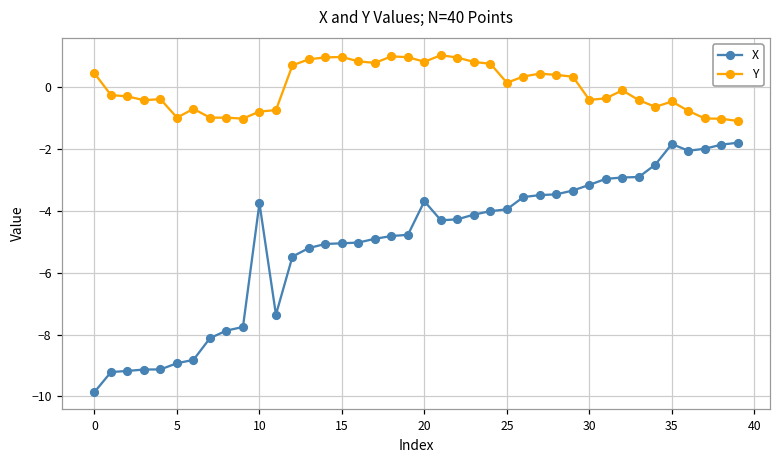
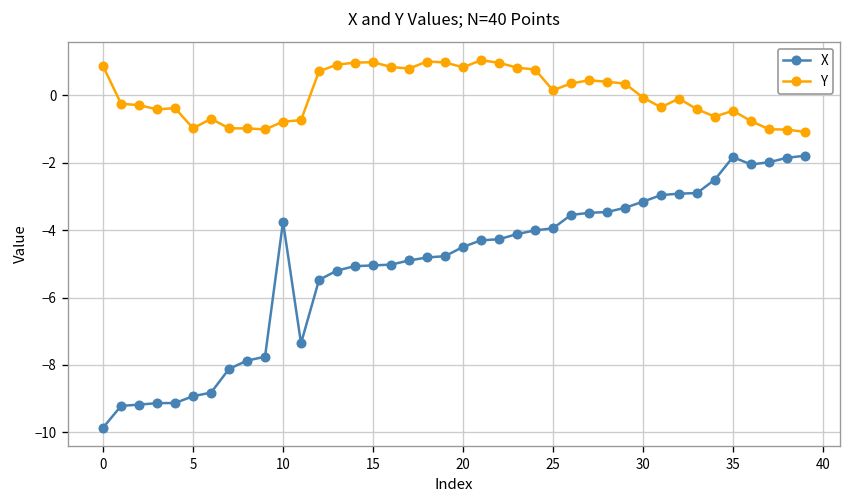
  {
    "X": {
      "0": -9.9,
      "5": -8.9,
      "10": -3.8,
      "15": -5.0,
-     "20": -3.7,
+     "20": -4.5,
      "25": -3.9,
      "30": -3.2,
      "35": -1.8
    },
    "Y": {
-     "0": 0.4,
+     "0": 0.9,
      "5": -1.0,
      "10": -0.8,
      "15": 1.0,
      "20": 0.8,
      "25": 0.1,
-     "30": -0.4,
+     "30": -0.1,
      "35": -0.5
    }
  }
